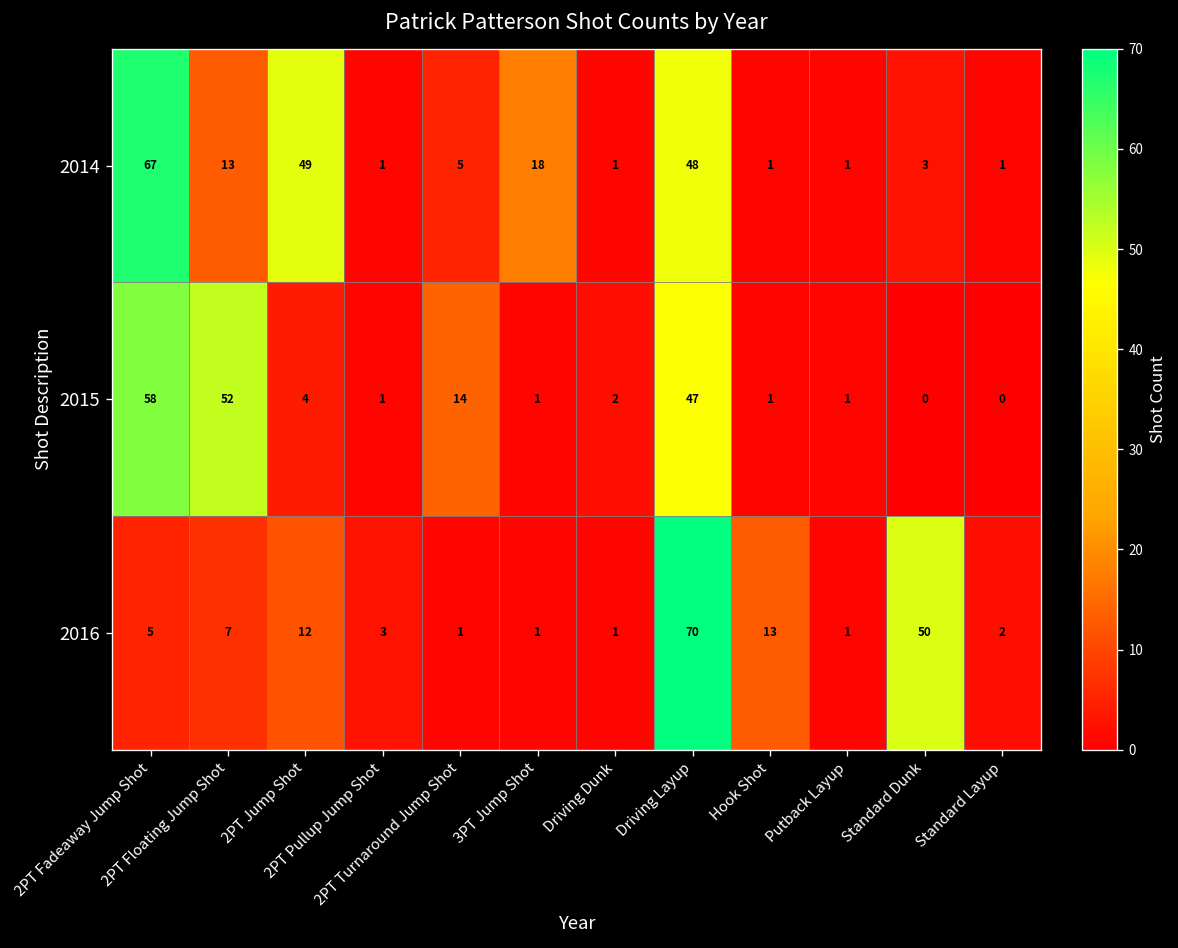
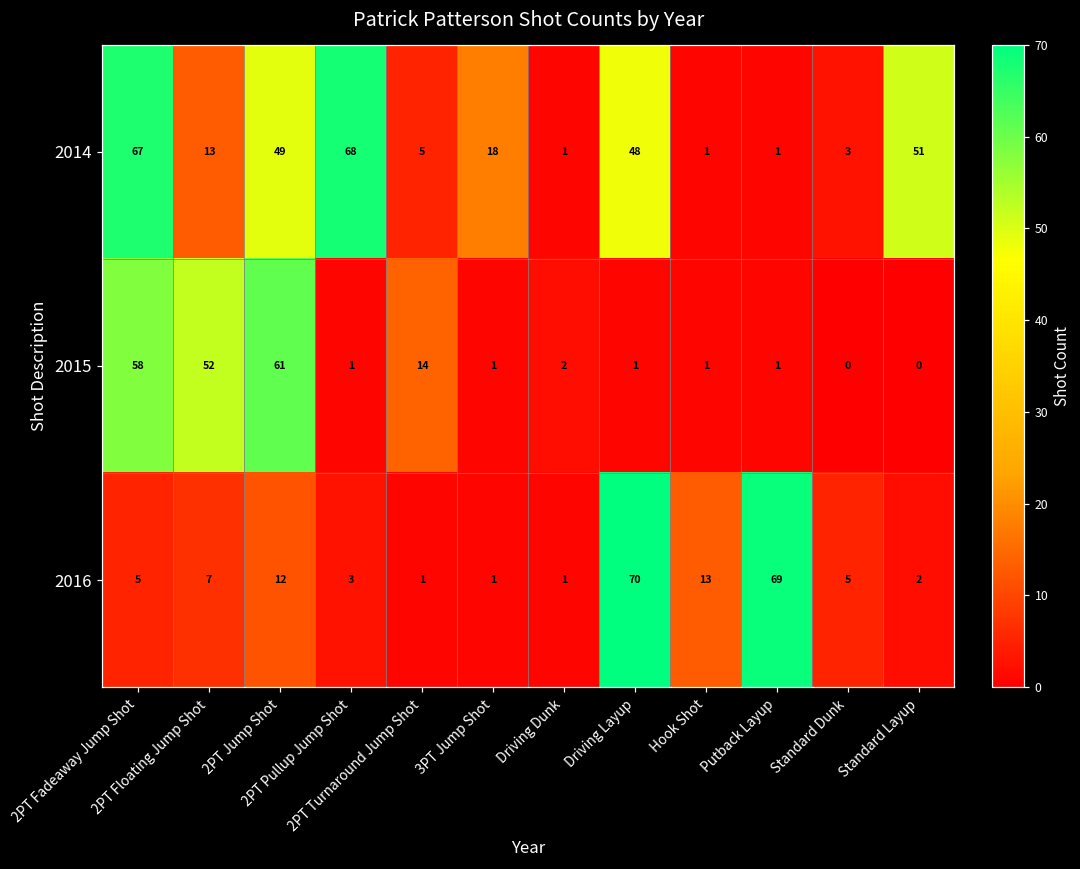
  {
    "2014": {
      "2PT Fadeaway Jump Shot": 67,
      "2PT Floating Jump Shot": 13,
      "2PT Jump Shot": 49,
-     "2PT Pullup Jump Shot": 1,
+     "2PT Pullup Jump Shot": 68,
      "2PT Turnaround Jump Shot": 5,
      "3PT Jump Shot": 18,
      "Driving Dunk": 1,
      "Driving Layup": 48,
      "Hook Shot": 1,
      "Putback Layup": 1,
      "Standard Dunk": 3,
-     "Standard Layup": 1
+     "Standard Layup": 51
    },
    "2015": {
      "2PT Fadeaway Jump Shot": 58,
      "2PT Floating Jump Shot": 52,
-     "2PT Jump Shot": 4,
+     "2PT Jump Shot": 61,
      "2PT Pullup Jump Shot": 1,
      "2PT Turnaround Jump Shot": 14,
      "3PT Jump Shot": 1,
      "Driving Dunk": 2,
-     "Driving Layup": 47,
+     "Driving Layup": 1,
      "Hook Shot": 1,
      "Putback Layup": 1,
      "Standard Dunk": 0,
      "Standard Layup": 0
    },
    "2016": {
      "2PT Fadeaway Jump Shot": 5,
      "2PT Floating Jump Shot": 7,
      "2PT Jump Shot": 12,
      "2PT Pullup Jump Shot": 3,
      "2PT Turnaround Jump Shot": 1,
      "3PT Jump Shot": 1,
      "Driving Dunk": 1,
      "Driving Layup": 70,
      "Hook Shot": 13,
-     "Putback Layup": 1,
-     "Standard Dunk": 50,
+     "Putback Layup": 69,
+     "Standard Dunk": 5,
      "Standard Layup": 2
    }
  }
